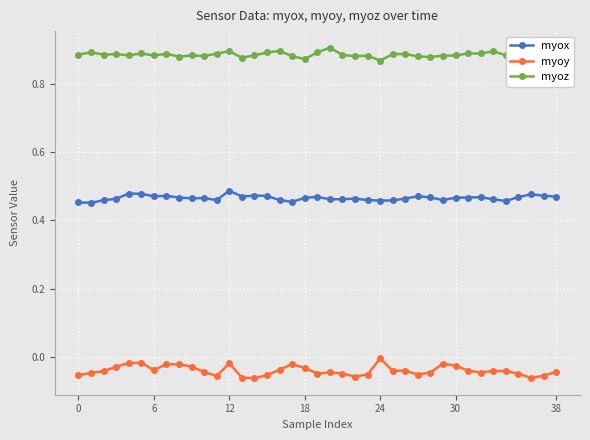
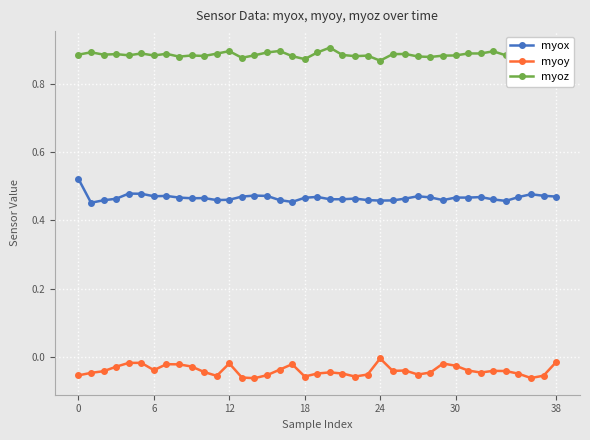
  {
    "myox": {
-     "0": 0.45,
+     "0": 0.52,
      "6": 0.47,
-     "12": 0.49,
+     "12": 0.46,
      "18": 0.47,
      "24": 0.46,
      "30": 0.47,
      "38": 0.47
    },
    "myoy": {
      "0": -0.05,
      "6": -0.04,
      "12": -0.02,
-     "18": -0.03,
+     "18": -0.06,
      "24": 0.00,
      "30": -0.03,
-     "38": -0.04
+     "38": -0.02
    },
    "myoz": {
      "0": 0.89,
      "6": 0.88,
      "12": 0.90,
      "18": 0.87,
      "24": 0.87,
      "30": 0.88
    }
  }
